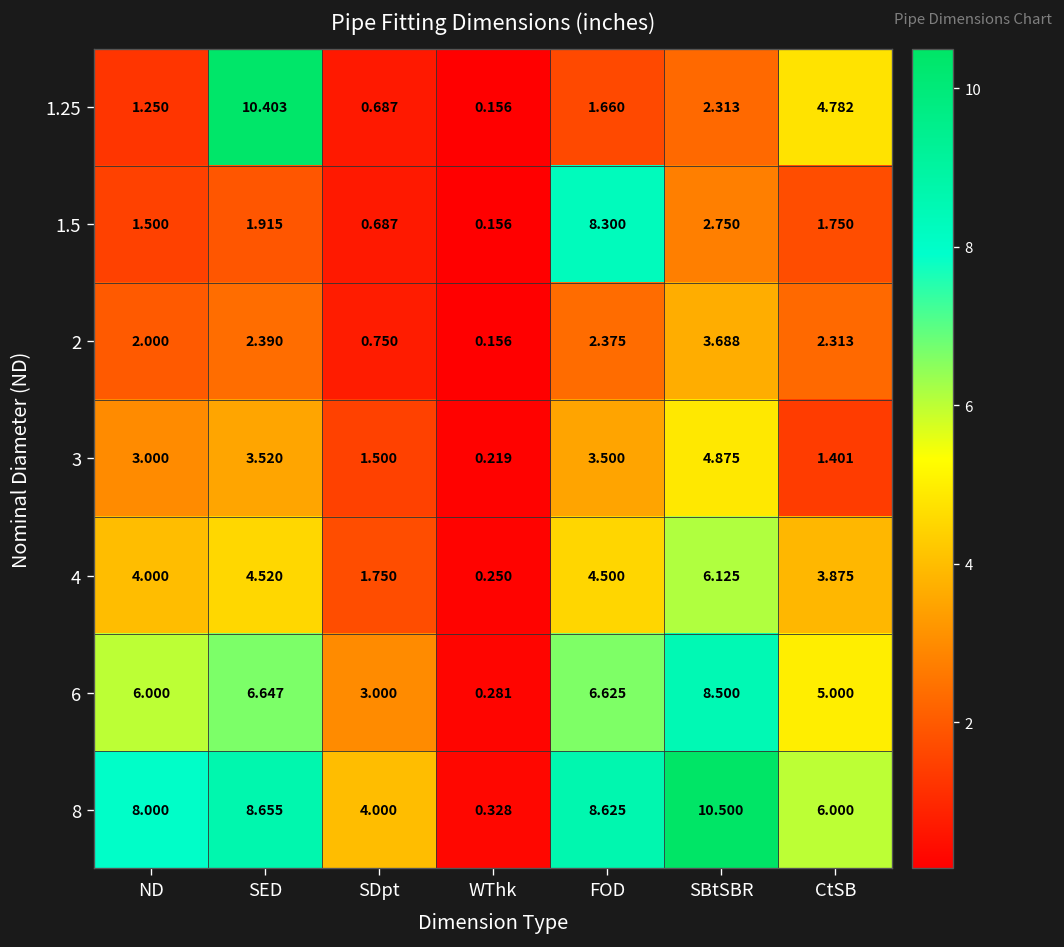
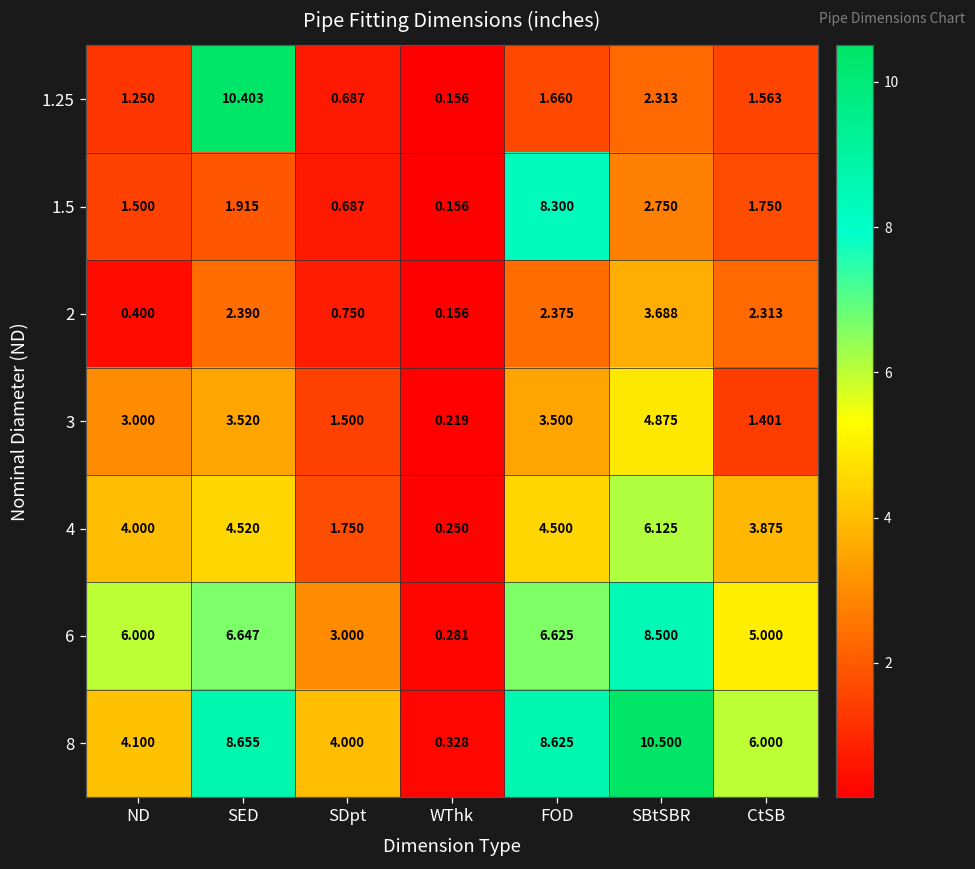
  {
    "1.25": {
      "ND": 1.250,
      "SED": 10.403,
      "SDpt": 0.687,
      "WThk": 0.156,
      "FOD": 1.660,
      "SBtSBR": 2.313,
-     "CtSB": 4.782
+     "CtSB": 1.563
    },
    "1.5": {
      "ND": 1.500,
      "SED": 1.915,
      "SDpt": 0.687,
      "WThk": 0.156,
      "FOD": 8.300,
      "SBtSBR": 2.750,
      "CtSB": 1.750
    },
    "2": {
-     "ND": 2.000,
+     "ND": 0.400,
      "SED": 2.390,
      "SDpt": 0.750,
      "WThk": 0.156,
      "FOD": 2.375,
      "SBtSBR": 3.688,
      "CtSB": 2.313
    },
    "3": {
      "ND": 3.000,
      "SED": 3.520,
      "SDpt": 1.500,
      "WThk": 0.219,
      "FOD": 3.500,
      "SBtSBR": 4.875,
      "CtSB": 1.401
    },
    "4": {
      "ND": 4.000,
      "SED": 4.520,
      "SDpt": 1.750,
      "WThk": 0.250,
      "FOD": 4.500,
      "SBtSBR": 6.125,
      "CtSB": 3.875
    },
    "6": {
      "ND": 6.000,
      "SED": 6.647,
      "SDpt": 3.000,
      "WThk": 0.281,
      "FOD": 6.625,
      "SBtSBR": 8.500,
      "CtSB": 5.000
    },
    "8": {
-     "ND": 8.000,
+     "ND": 4.100,
      "SED": 8.655,
      "SDpt": 4.000,
      "WThk": 0.328,
      "FOD": 8.625,
      "SBtSBR": 10.500,
      "CtSB": 6.000
    }
  }
